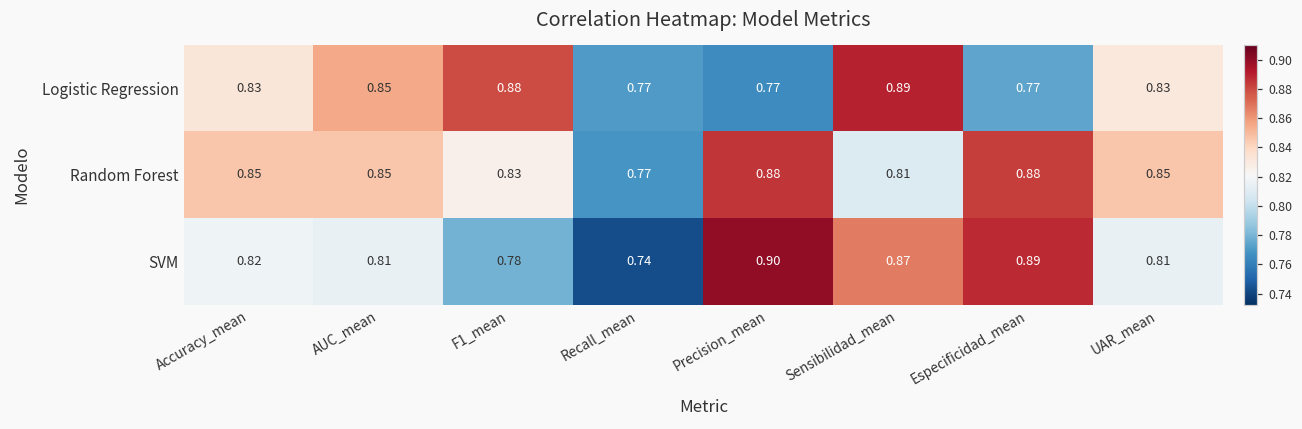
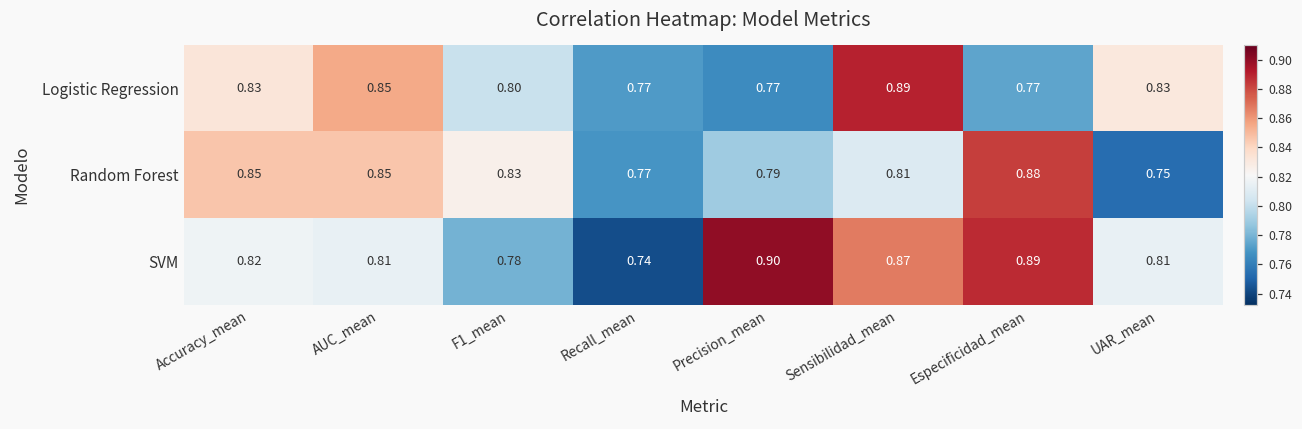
  {
    "Logistic Regression": {
      "Accuracy_mean": 0.83,
      "AUC_mean": 0.85,
-     "F1_mean": 0.88,
+     "F1_mean": 0.80,
      "Recall_mean": 0.77,
      "Precision_mean": 0.77,
      "Sensibilidad_mean": 0.89,
      "Especificidad_mean": 0.77,
      "UAR_mean": 0.83
    },
    "Random Forest": {
      "Accuracy_mean": 0.85,
      "AUC_mean": 0.85,
      "F1_mean": 0.83,
      "Recall_mean": 0.77,
-     "Precision_mean": 0.88,
+     "Precision_mean": 0.79,
      "Sensibilidad_mean": 0.81,
      "Especificidad_mean": 0.88,
-     "UAR_mean": 0.85
+     "UAR_mean": 0.75
    },
    "SVM": {
      "Accuracy_mean": 0.82,
      "AUC_mean": 0.81,
      "F1_mean": 0.78,
      "Recall_mean": 0.74,
      "Precision_mean": 0.90,
      "Sensibilidad_mean": 0.87,
      "Especificidad_mean": 0.89,
      "UAR_mean": 0.81
    }
  }
